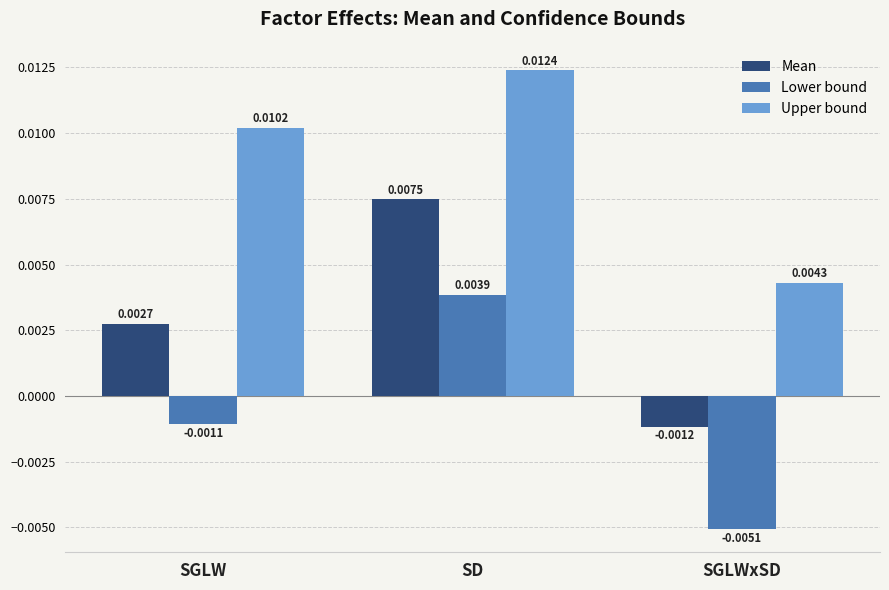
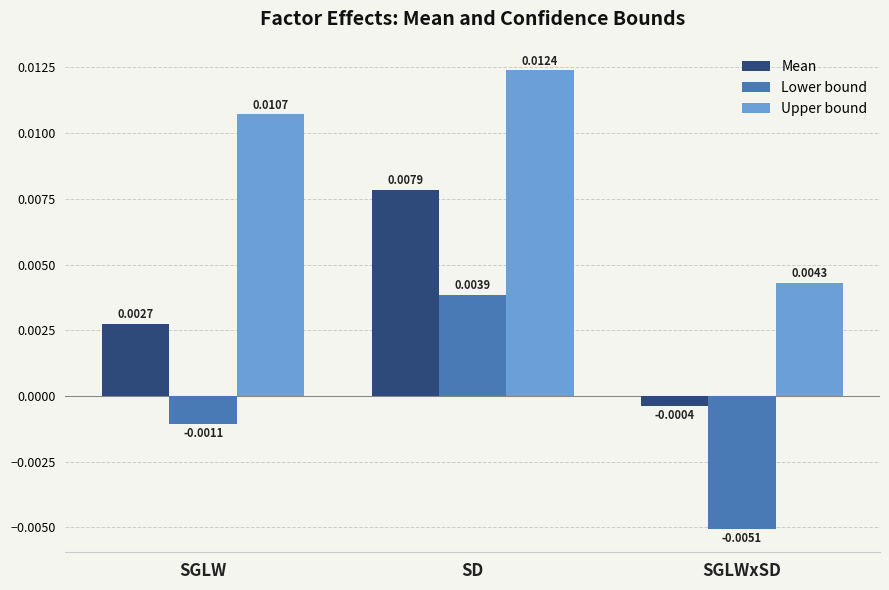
  {
    "Mean": {
      "SGLW": 0.0027,
-     "SD": 0.0075,
-     "SGLWxSD": -0.0012
+     "SD": 0.0079,
+     "SGLWxSD": -0.0004
    },
    "Lower bound": {
      "SGLW": -0.0011,
      "SD": 0.0039,
      "SGLWxSD": -0.0051
    },
    "Upper bound": {
-     "SGLW": 0.0102,
+     "SGLW": 0.0107,
      "SD": 0.0124,
      "SGLWxSD": 0.0043
    }
  }
